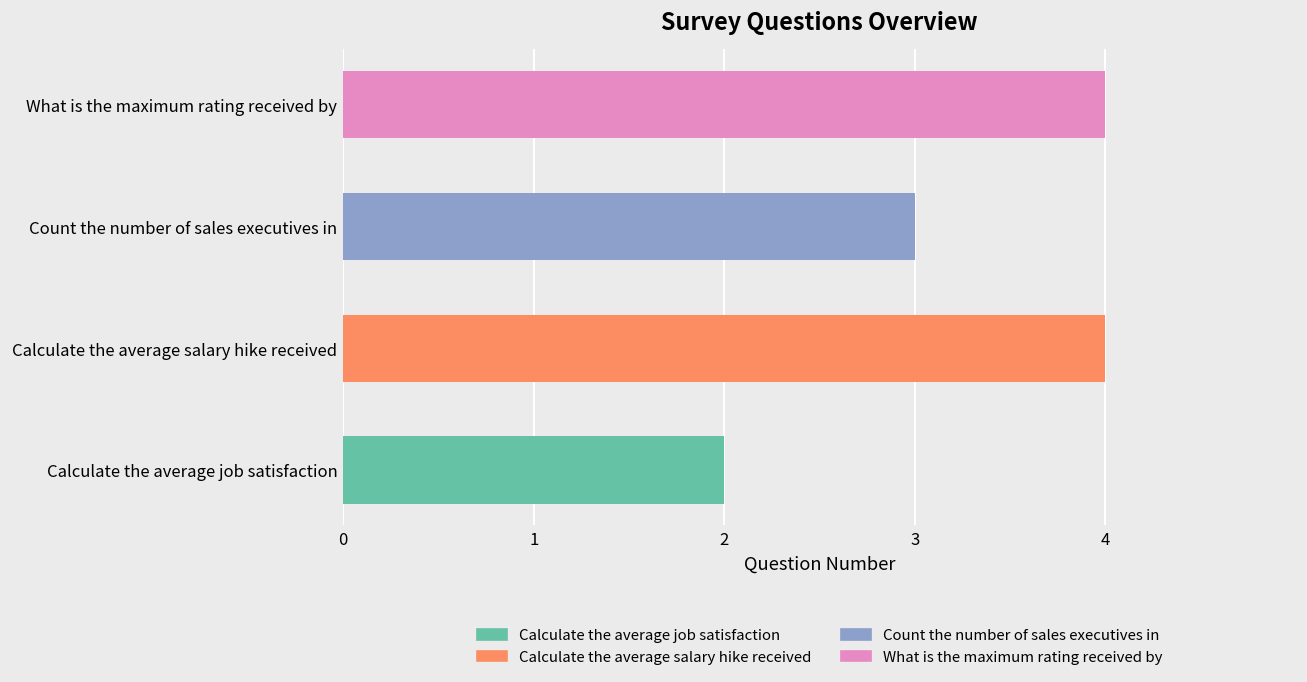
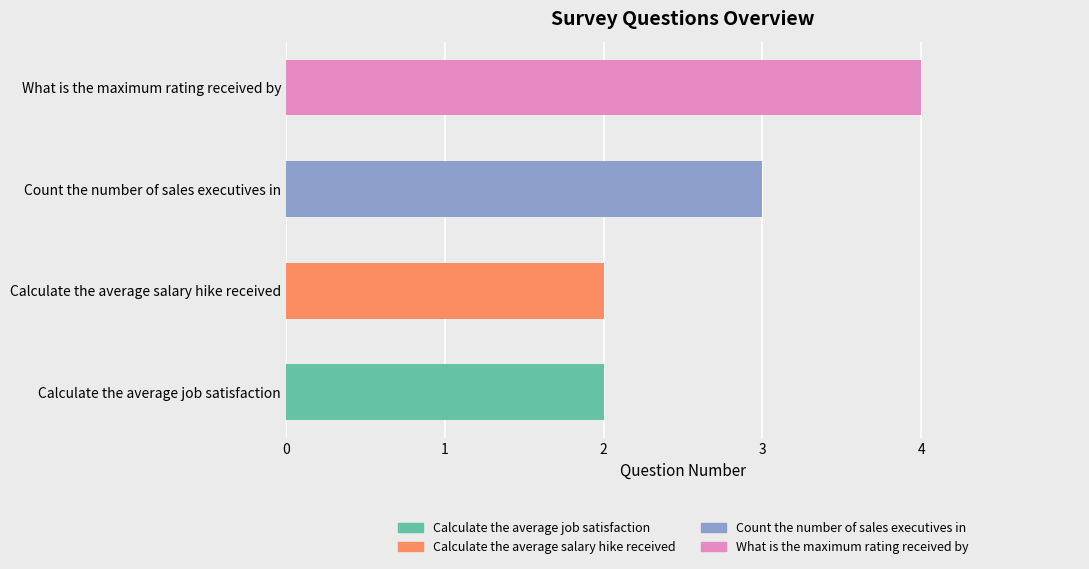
  {
    "What is the maximum rating received by": 4,
    "Count the number of sales executives in": 3,
-   "Calculate the average salary hike received": 4,
+   "Calculate the average salary hike received": 2,
    "Calculate the average job satisfaction": 2
  }
